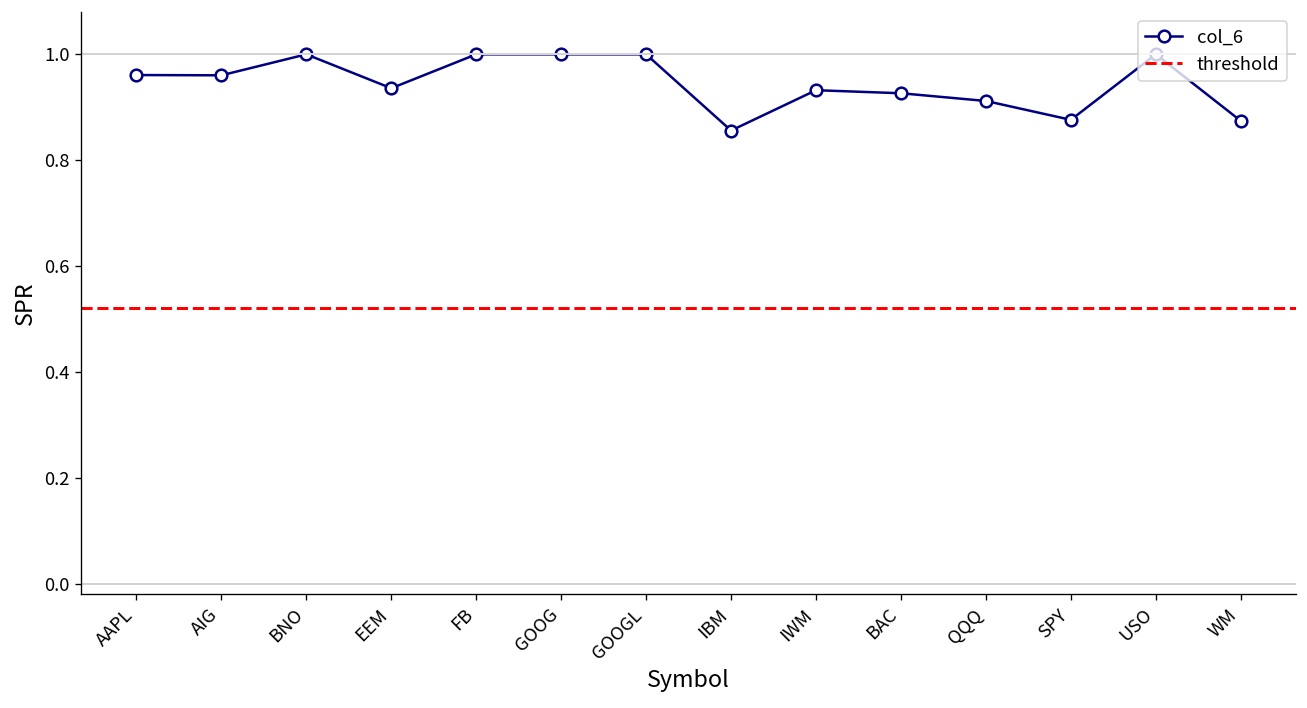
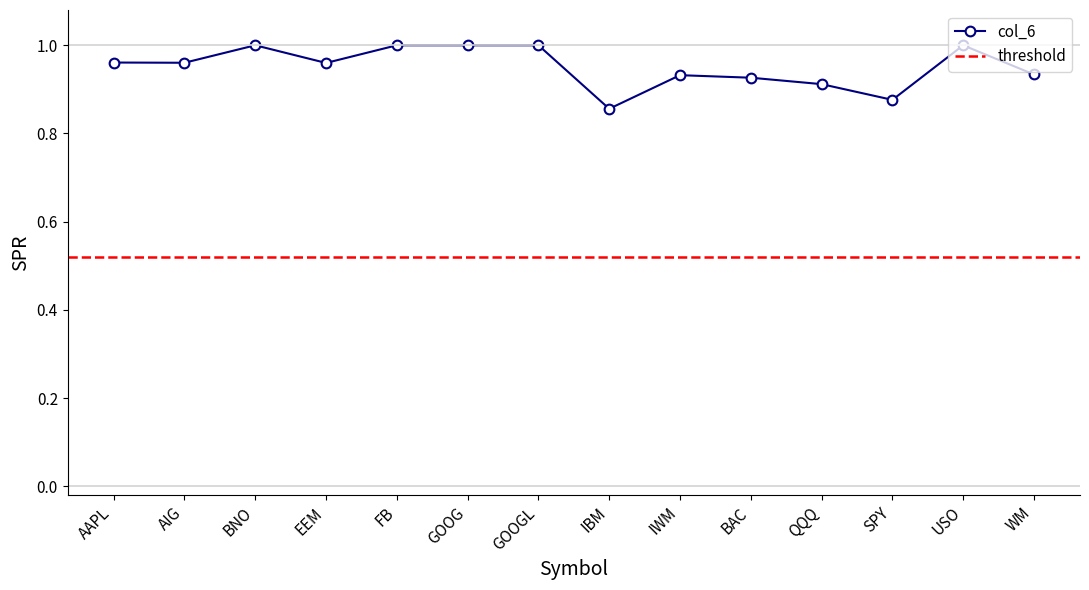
  {
    "AAPL": 0.96,
    "AIG": 0.96,
    "BNO": 1.00,
-   "EEM": 0.94,
+   "EEM": 0.96,
    "FB": 1.00,
    "GOOG": 1.00,
    "GOOGL": 1.00,
    "IBM": 0.86,
    "IWM": 0.93,
    "BAC": 0.93,
    "QQQ": 0.91,
    "SPY": 0.88,
-   "WM": 0.87
+   "WM": 0.93
  }
